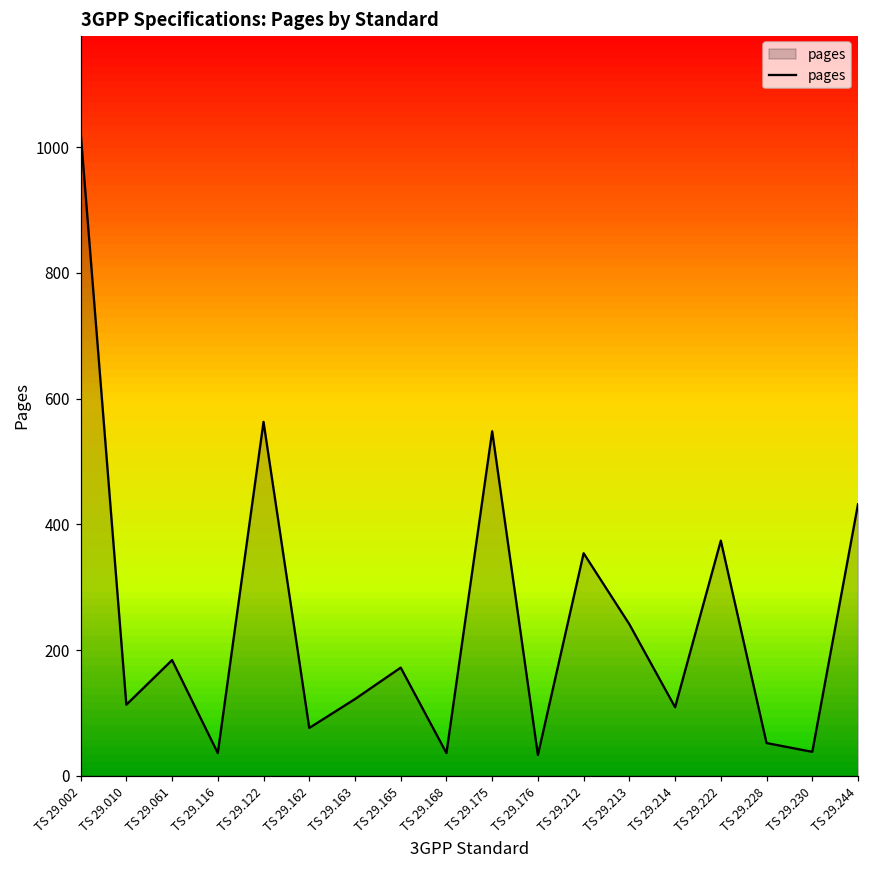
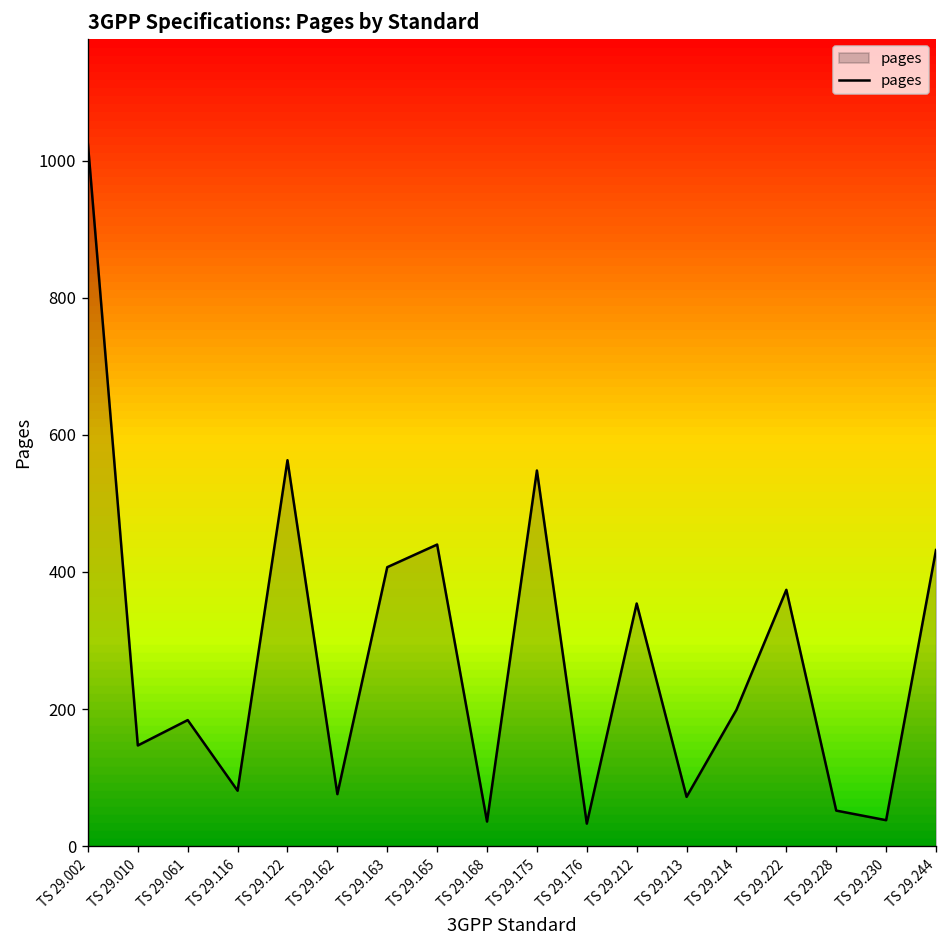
  {
    "TS 29.002": 1020,
-   "TS 29.010": 110,
+   "TS 29.010": 150,
    "TS 29.061": 180,
-   "TS 29.116": 40,
+   "TS 29.116": 80,
    "TS 29.122": 560,
    "TS 29.162": 80,
-   "TS 29.163": 120,
-   "TS 29.165": 170,
+   "TS 29.163": 410,
+   "TS 29.165": 440,
    "TS 29.168": 40,
    "TS 29.175": 550,
    "TS 29.176": 30,
    "TS 29.212": 350,
-   "TS 29.213": 240,
-   "TS 29.214": 110,
+   "TS 29.213": 70,
+   "TS 29.214": 200,
    "TS 29.222": 370,
    "TS 29.228": 50,
    "TS 29.230": 40,
    "TS 29.244": 430
  }
